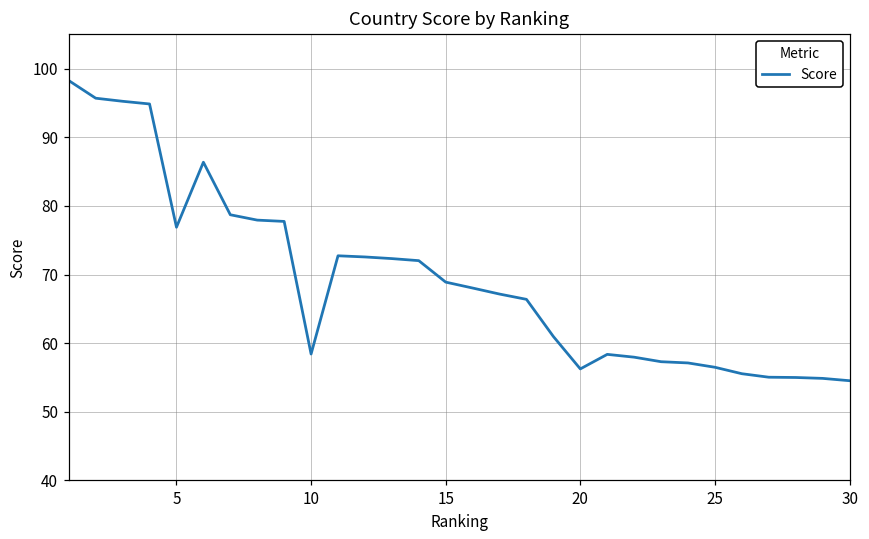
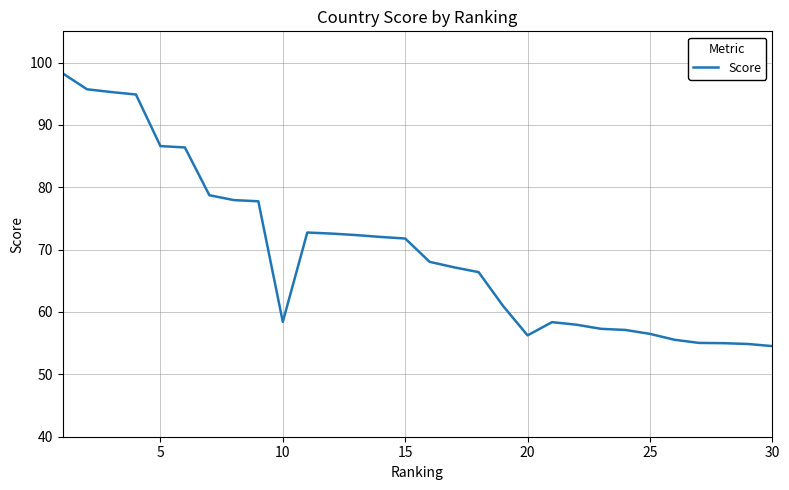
  {
-   "5": 77,
+   "5": 87,
    "10": 58,
-   "15": 69,
+   "15": 72,
    "20": 56,
    "25": 56,
    "30": 55
  }
